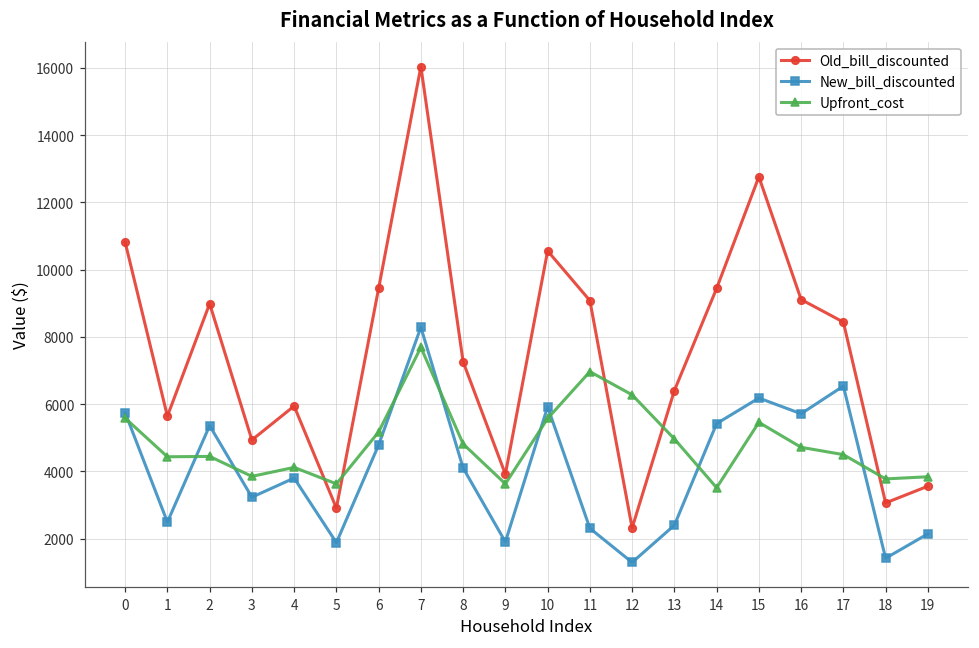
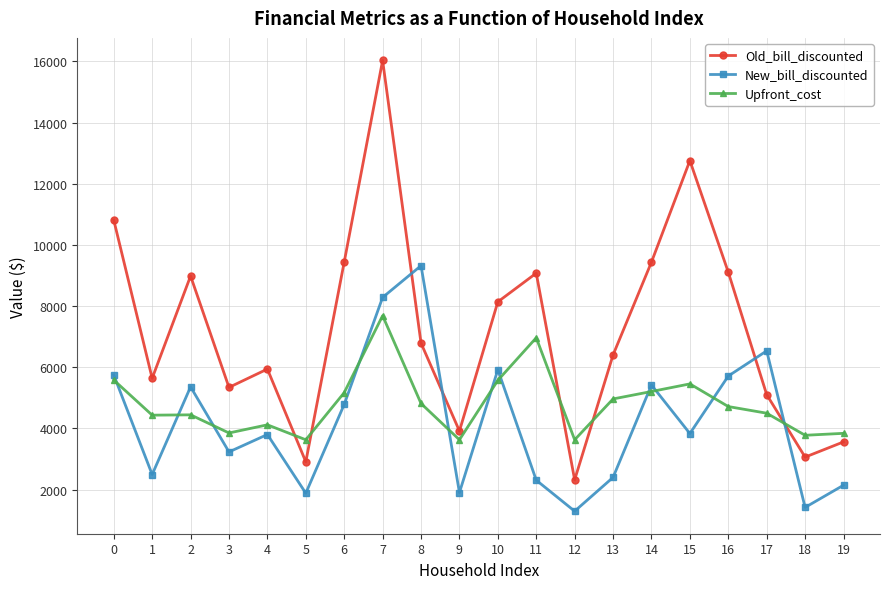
  {
    "Old_bill_discounted": {
      "0": 10800,
      "1": 5600,
      "2": 9000,
-     "3": 4900,
+     "3": 5300,
      "4": 5900,
      "5": 2900,
      "6": 9400,
      "7": 16000,
-     "8": 7300,
+     "8": 6800,
      "9": 3900,
-     "10": 10600,
+     "10": 8100,
      "11": 9100,
      "12": 2300,
      "13": 6400,
      "14": 9400,
      "15": 12800,
      "16": 9100,
-     "17": 8400,
+     "17": 5100,
      "18": 3100,
      "19": 3600
    },
    "New_bill_discounted": {
      "0": 5700,
      "1": 2500,
      "2": 5400,
      "3": 3200,
      "4": 3800,
      "5": 1900,
      "6": 4800,
      "7": 8300,
-     "8": 4100,
+     "8": 9300,
      "9": 1900,
      "10": 5900,
      "11": 2300,
      "12": 1300,
      "13": 2400,
      "14": 5400,
-     "15": 6200,
+     "15": 3800,
      "16": 5700,
      "17": 6500,
      "18": 1400,
      "19": 2100
    },
    "Upfront_cost": {
      "0": 5600,
      "1": 4400,
      "2": 4400,
      "3": 3900,
      "4": 4100,
      "5": 3600,
      "6": 5200,
      "7": 7700,
      "8": 4800,
      "9": 3600,
      "10": 5600,
      "11": 7000,
-     "12": 6300,
+     "12": 3600,
      "13": 5000,
-     "14": 3500,
+     "14": 5200,
      "15": 5500,
      "16": 4700,
      "17": 4500,
      "18": 3800,
      "19": 3800
    }
  }
